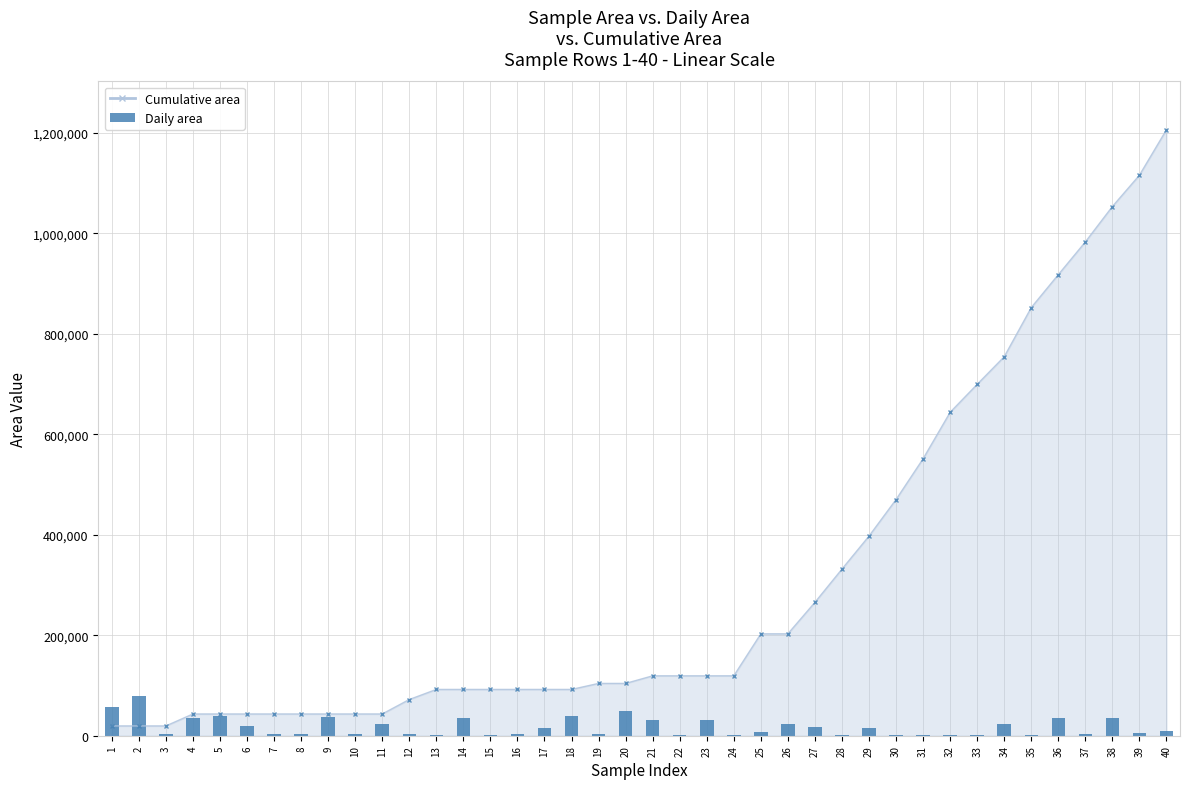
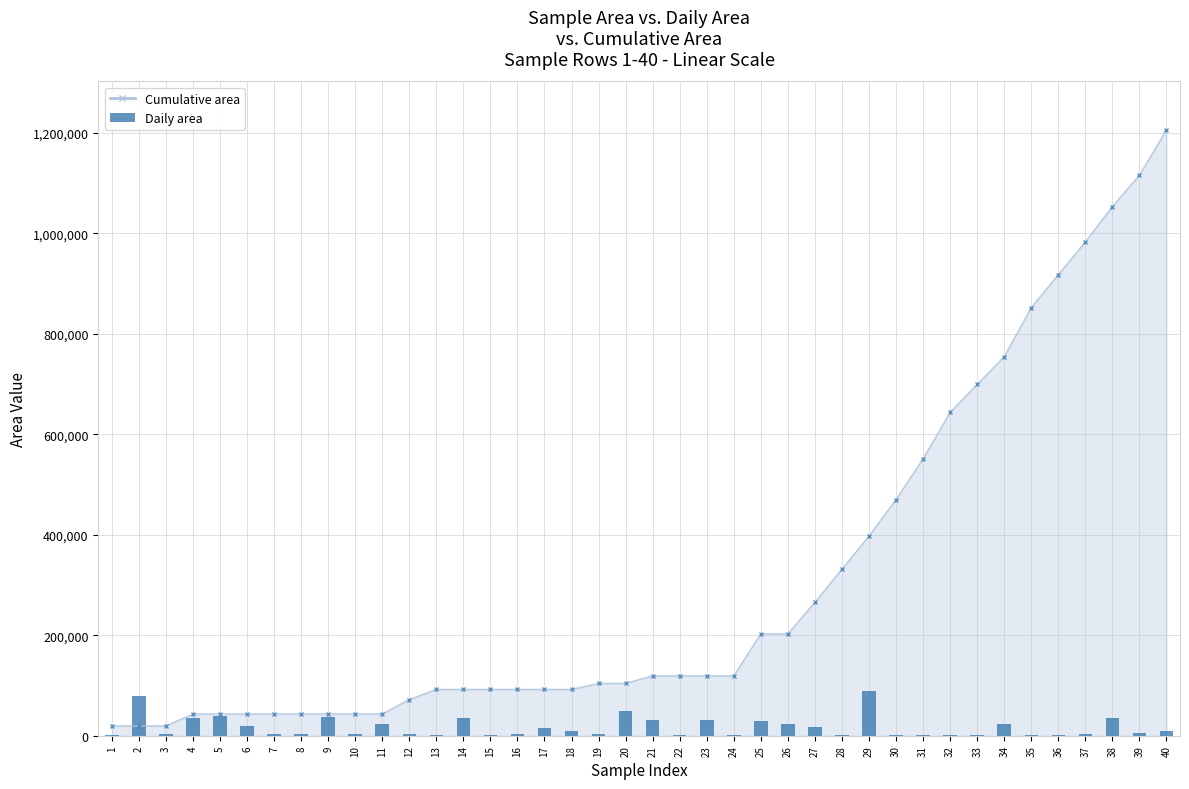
  {
    "Daily area": {
-     "1": "60,000",
+     "1": "0",
      "2": "80,000",
      "4": "40,000",
      "5": "40,000",
      "6": "20,000",
      "9": "40,000",
      "11": "20,000",
      "14": "40,000",
      "17": "10,000",
-     "18": "40,000",
+     "18": "10,000",
      "20": "50,000",
      "21": "30,000",
      "23": "30,000",
-     "25": "10,000",
+     "25": "30,000",
      "26": "20,000",
      "27": "20,000",
-     "29": "10,000",
+     "29": "90,000",
      "34": "20,000",
-     "36": "30,000",
+     "36": "0",
      "38": "40,000",
      "40": "10,000"
    },
    "Cumulative area": {
      "1": "20,000",
      "2": "20,000",
      "3": "20,000",
      "4": "40,000",
      "5": "40,000",
      "6": "40,000",
      "7": "40,000",
      "8": "40,000",
      "9": "40,000",
      "10": "40,000",
      "11": "40,000",
      "12": "70,000",
      "13": "90,000",
      "14": "90,000",
      "15": "90,000",
      "16": "90,000",
      "17": "90,000",
      "18": "90,000",
      "19": "100,000",
      "20": "100,000",
      "21": "120,000",
      "22": "120,000",
      "23": "120,000",
      "24": "120,000",
      "25": "200,000",
      "26": "200,000",
      "27": "270,000",
      "28": "330,000",
      "29": "400,000",
      "30": "470,000",
      "31": "550,000",
      "32": "640,000",
      "33": "700,000",
      "34": "750,000",
      "35": "850,000",
      "36": "920,000",
      "37": "980,000",
      "38": "1,050,000",
      "39": "1,120,000",
      "40": "1,210,000"
    }
  }
